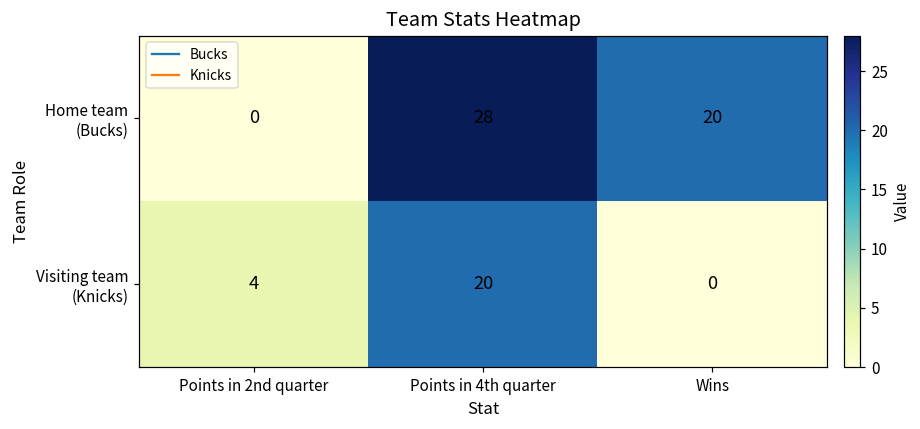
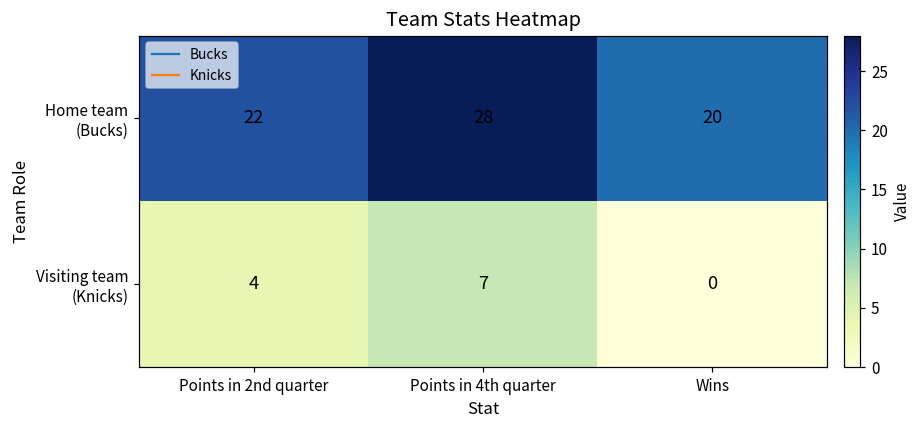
  {
    "Home team (Bucks)": {
-     "Points in 2nd quarter": 0,
+     "Points in 2nd quarter": 22,
      "Points in 4th quarter": 28,
      "Wins": 20
    },
    "Visiting team (Knicks)": {
      "Points in 2nd quarter": 4,
-     "Points in 4th quarter": 20,
+     "Points in 4th quarter": 7,
      "Wins": 0
    }
  }
